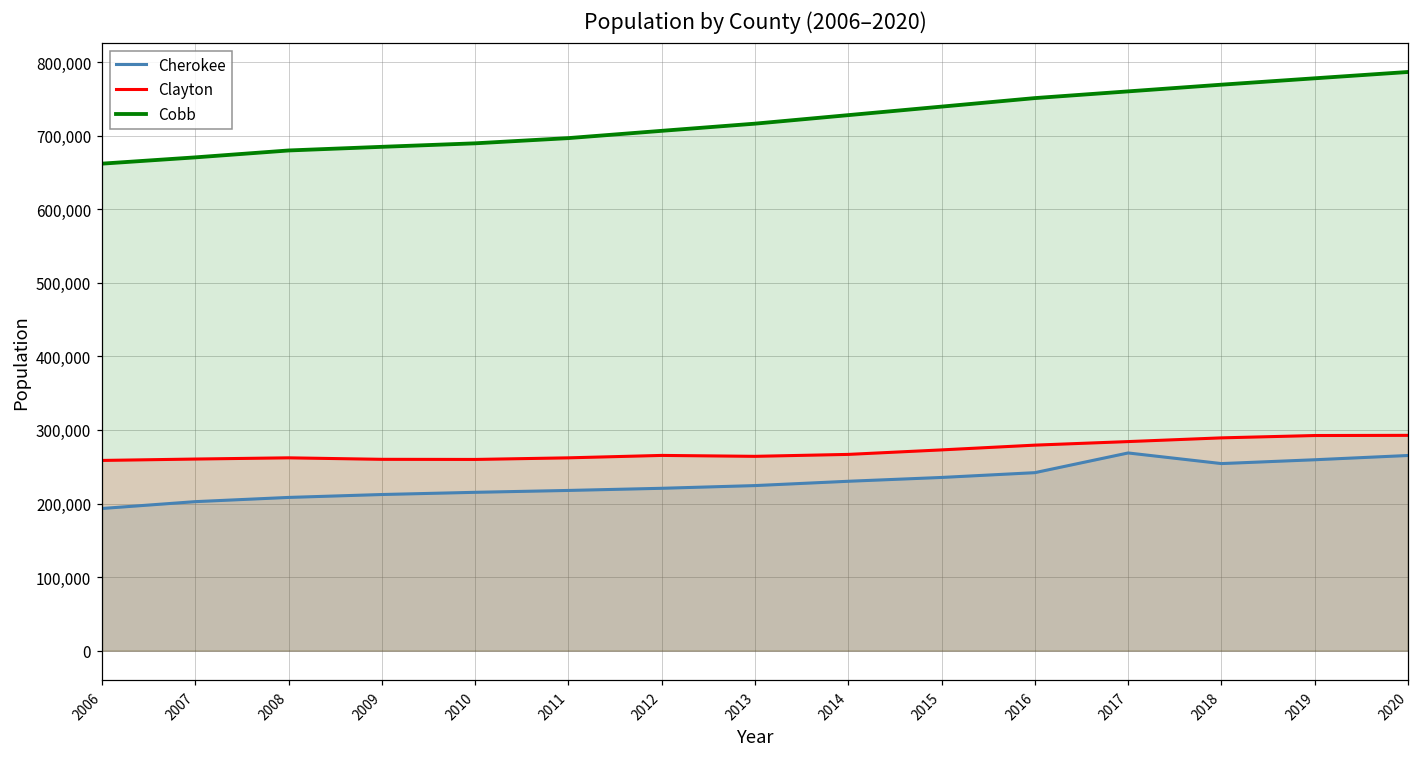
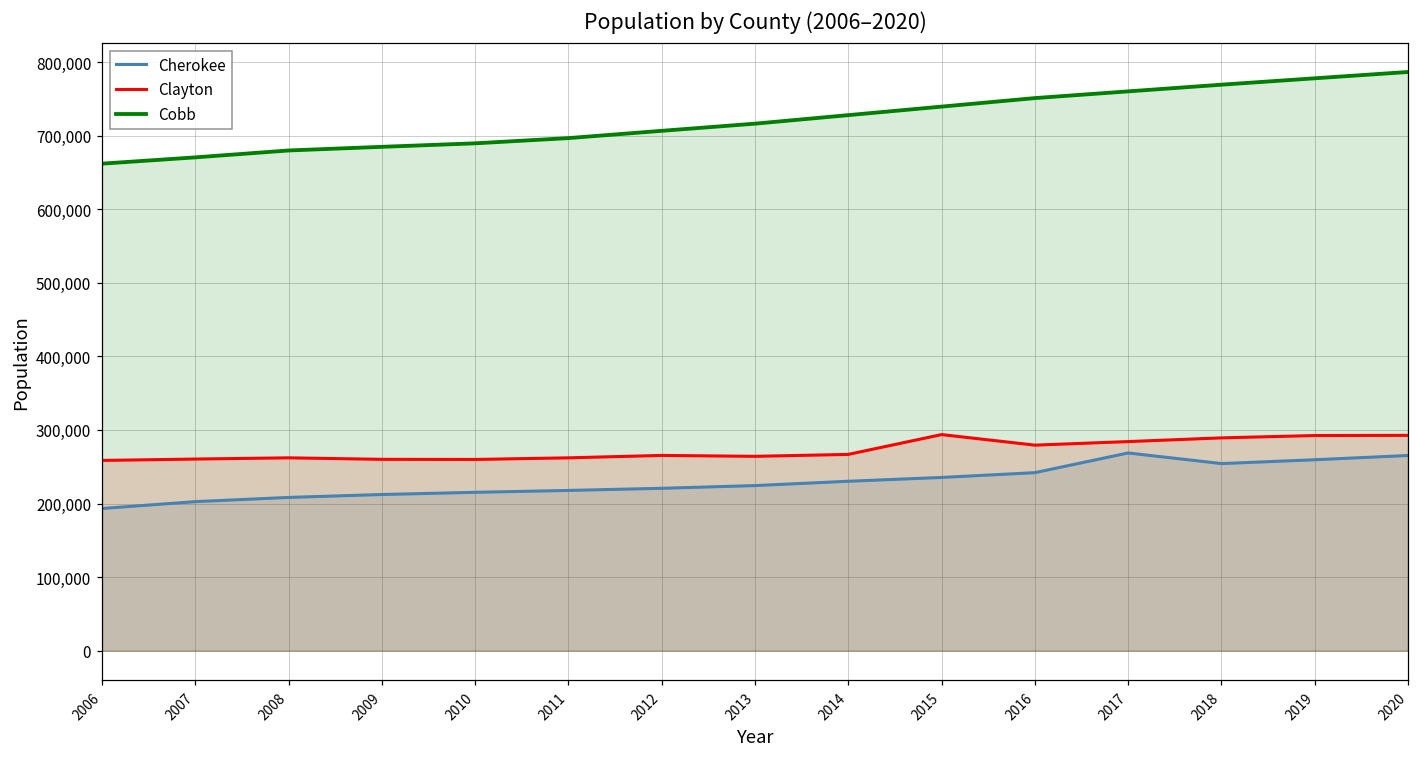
  {
    "Cherokee": {
      "2006": "190,000",
      "2007": "200,000",
      "2008": "210,000",
      "2009": "210,000",
      "2010": "220,000",
      "2011": "220,000",
      "2012": "220,000",
      "2013": "220,000",
      "2014": "230,000",
      "2015": "240,000",
      "2016": "240,000",
      "2017": "270,000",
      "2018": "250,000",
      "2019": "260,000",
      "2020": "270,000"
    },
    "Clayton": {
      "2006": "260,000",
      "2007": "260,000",
      "2008": "260,000",
      "2009": "260,000",
      "2010": "260,000",
      "2011": "260,000",
      "2012": "270,000",
      "2013": "260,000",
      "2014": "270,000",
-     "2015": "270,000",
+     "2015": "290,000",
      "2016": "280,000",
      "2017": "280,000",
      "2018": "290,000",
      "2019": "290,000",
      "2020": "290,000"
    },
    "Cobb": {
      "2006": "660,000",
      "2007": "670,000",
      "2008": "680,000",
      "2009": "680,000",
      "2010": "690,000",
      "2011": "700,000",
      "2012": "710,000",
      "2013": "720,000",
      "2014": "730,000",
      "2015": "740,000",
      "2016": "750,000",
      "2017": "760,000",
      "2018": "770,000",
      "2019": "780,000",
      "2020": "790,000"
    }
  }
